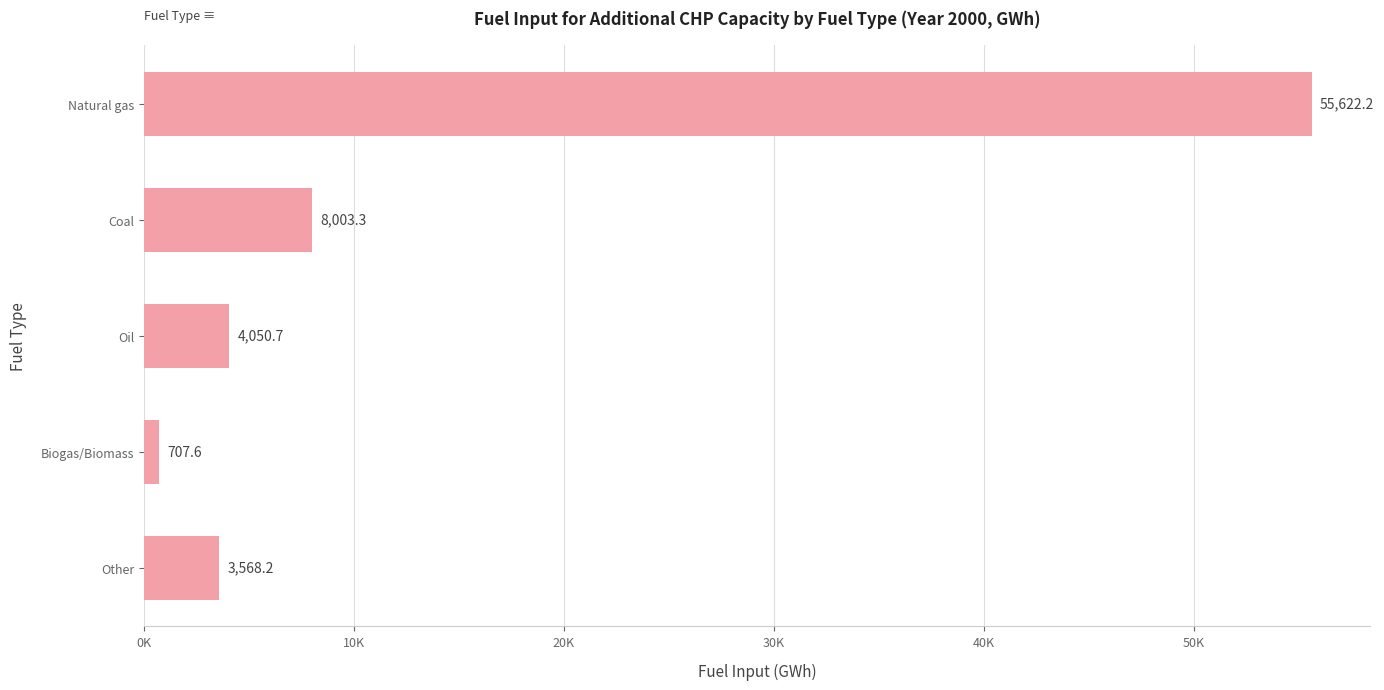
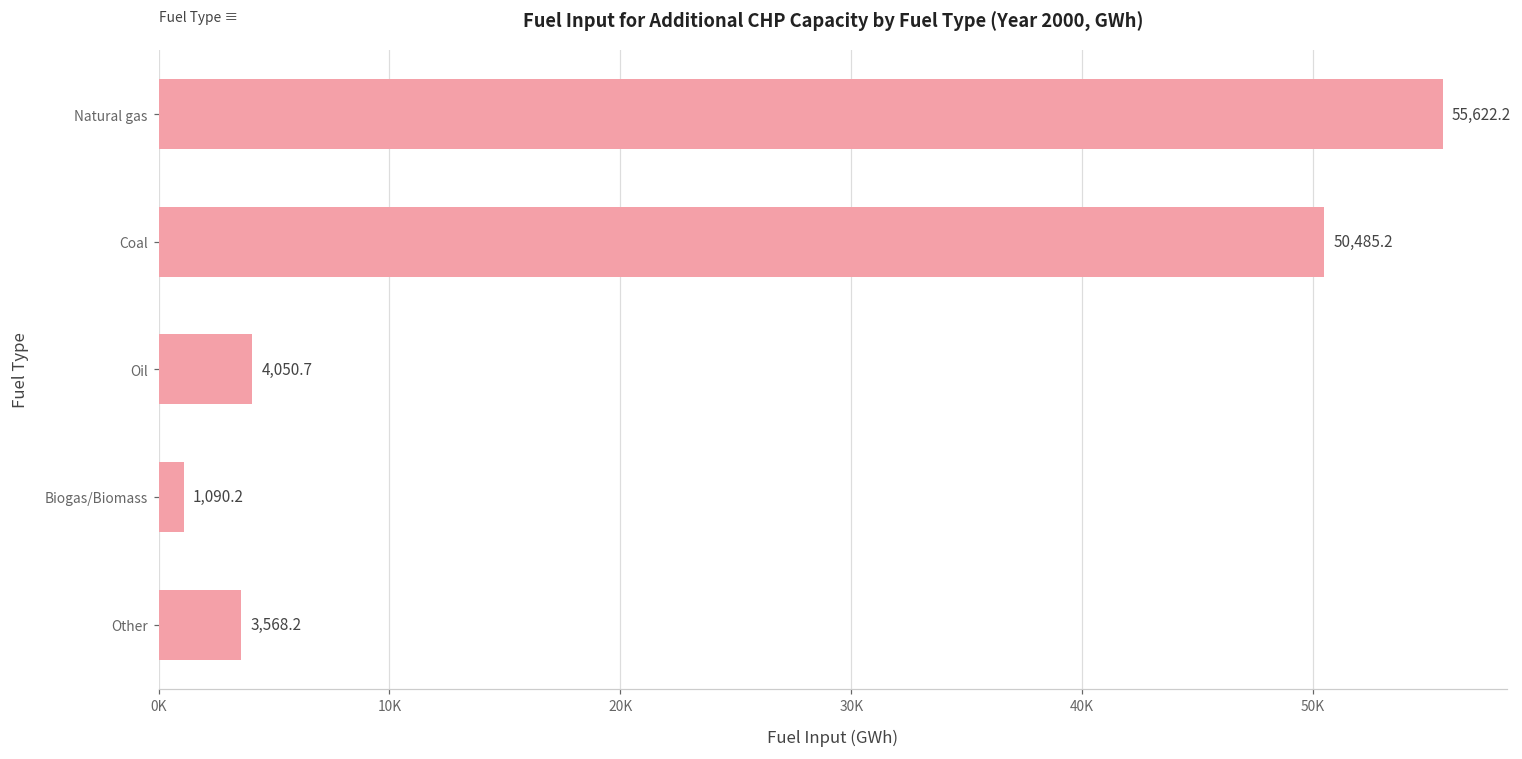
  {
    "Natural gas": "55,622.2",
-   "Coal": "8,003.3",
+   "Coal": "50,485.2",
    "Oil": "4,050.7",
-   "Biogas/Biomass": "707.6",
+   "Biogas/Biomass": "1,090.2",
    "Other": "3,568.2"
  }
